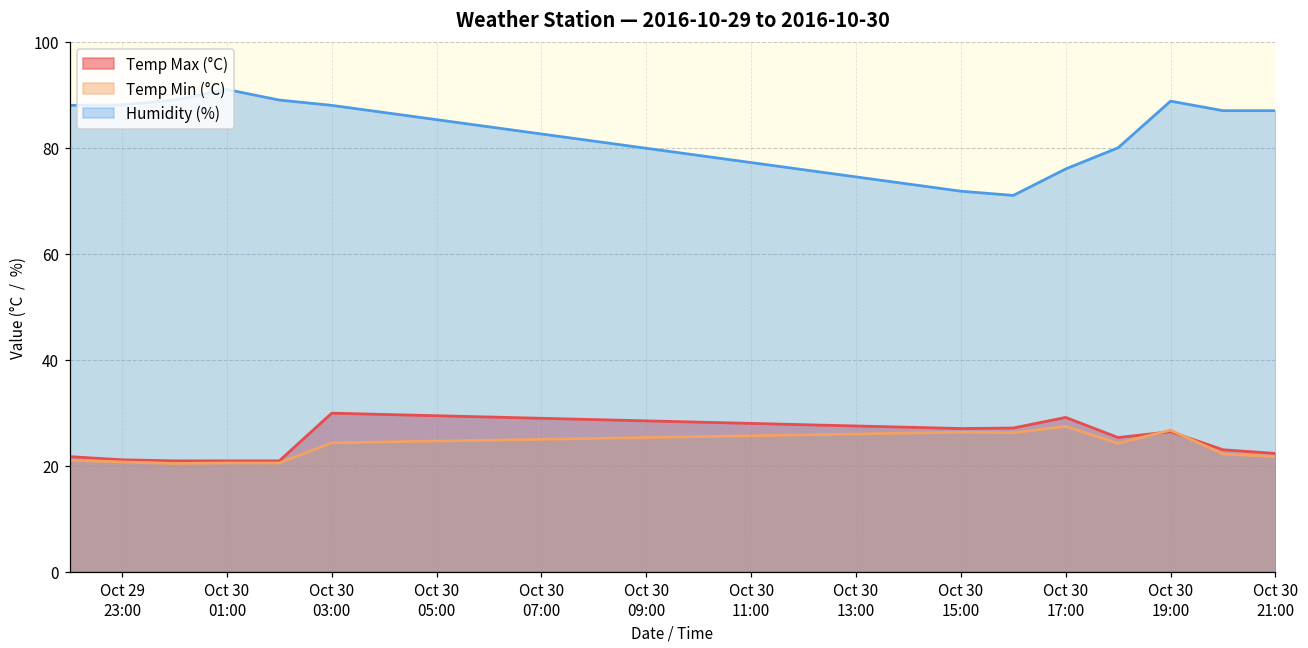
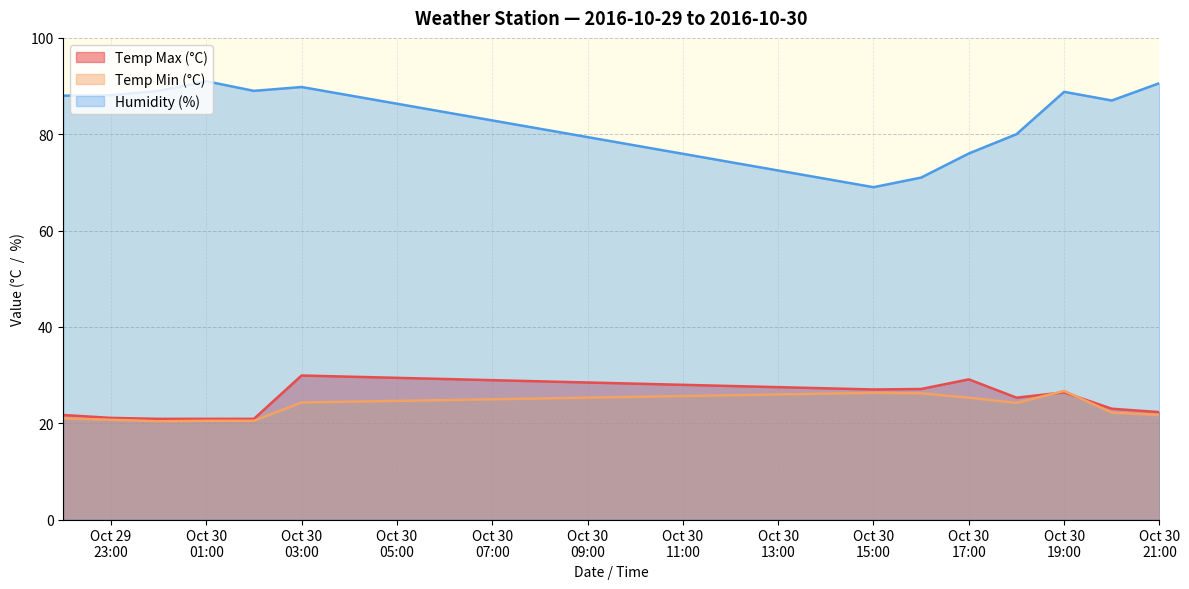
  {
    "Temp Max (°C)": {
      "Oct 30 03:00": 30,
      "Oct 30 15:00": 27,
      "Oct 30 17:00": 29,
      "Oct 30 21:00": 22
    },
    "Temp Min (°C)": {
      "Oct 30 03:00": 24,
      "Oct 30 15:00": 26,
-     "Oct 30 17:00": 27,
+     "Oct 30 17:00": 25,
      "Oct 30 21:00": 22
    },
    "Humidity (%)": {
-     "Oct 30 03:00": 88,
-     "Oct 30 15:00": 72,
+     "Oct 30 03:00": 90,
+     "Oct 30 15:00": 69,
      "Oct 30 17:00": 76,
      "Oct 30 19:00": 89,
-     "Oct 30 21:00": 87
+     "Oct 30 21:00": 91
    }
  }
